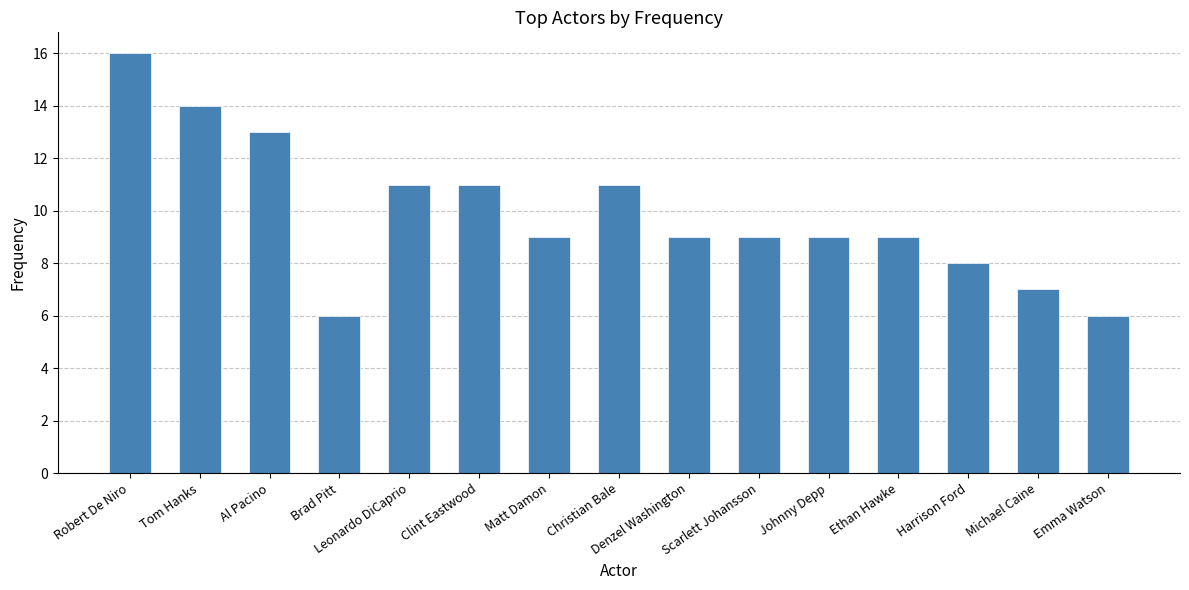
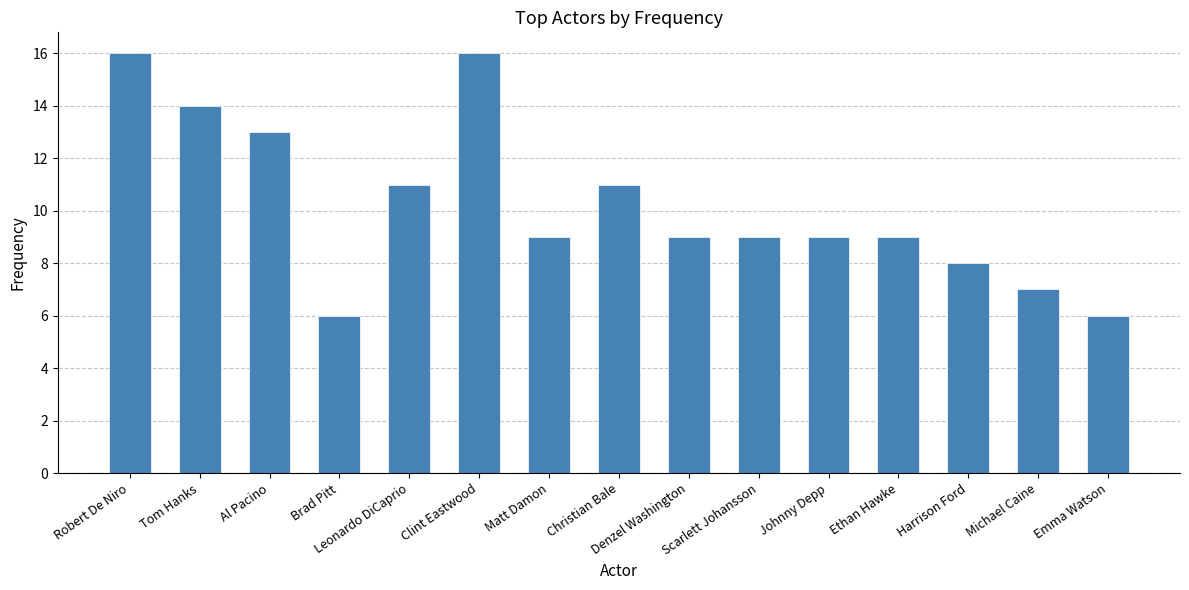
  {
    "Robert De Niro": 16,
    "Tom Hanks": 14,
    "Al Pacino": 13,
    "Brad Pitt": 6,
    "Leonardo DiCaprio": 11,
-   "Clint Eastwood": 11,
+   "Clint Eastwood": 16,
    "Matt Damon": 9,
    "Christian Bale": 11,
    "Denzel Washington": 9,
    "Scarlett Johansson": 9,
    "Johnny Depp": 9,
    "Ethan Hawke": 9,
    "Harrison Ford": 8,
    "Michael Caine": 7,
    "Emma Watson": 6
  }
